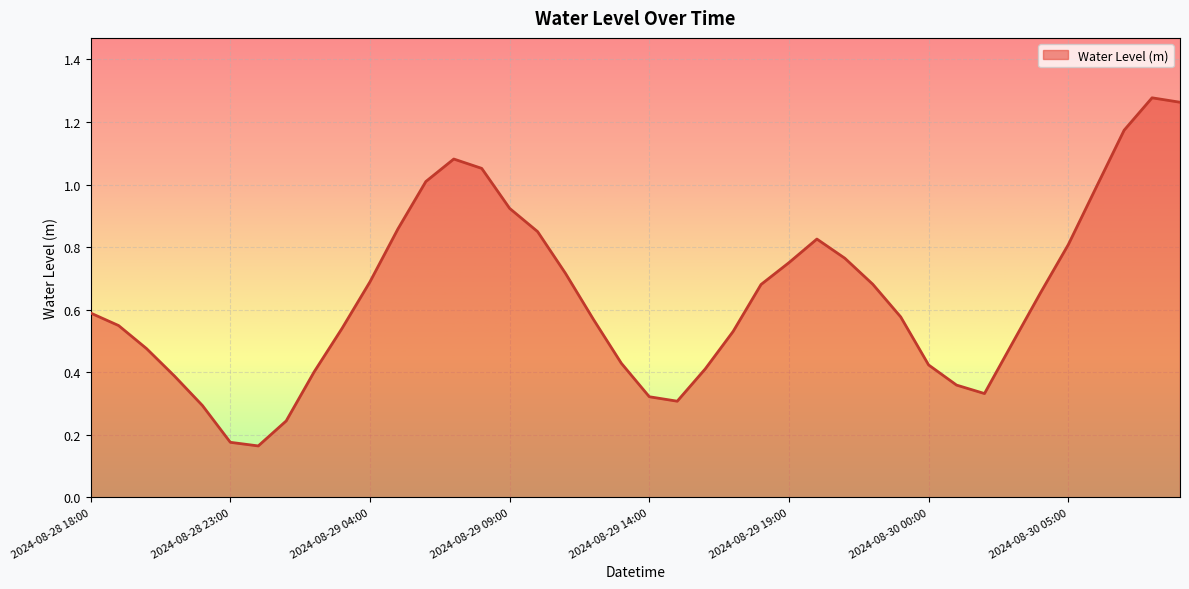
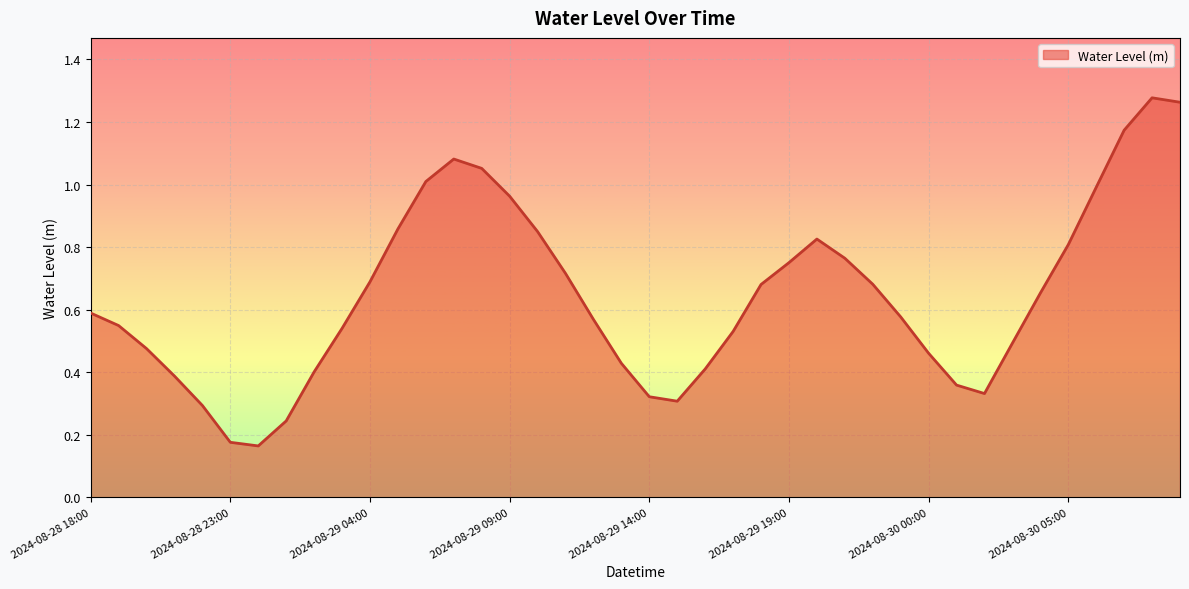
  {
    "2024-08-28 18:00": 0.59,
    "2024-08-28 23:00": 0.18,
    "2024-08-29 04:00": 0.69,
-   "2024-08-29 09:00": 0.92,
+   "2024-08-29 09:00": 0.96,
    "2024-08-29 14:00": 0.32,
    "2024-08-29 19:00": 0.75,
-   "2024-08-30 00:00": 0.42,
+   "2024-08-30 00:00": 0.46,
    "2024-08-30 05:00": 0.81
  }
